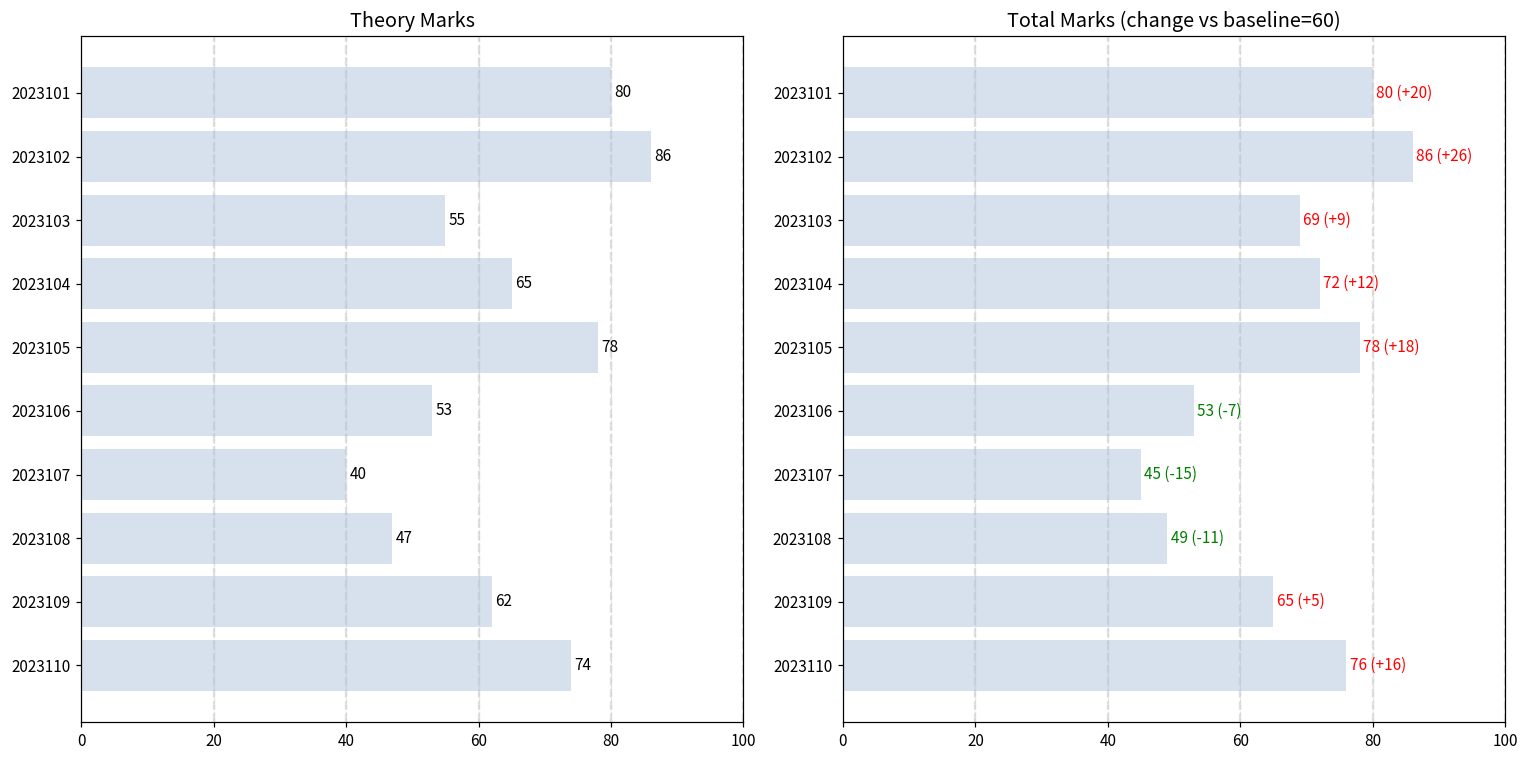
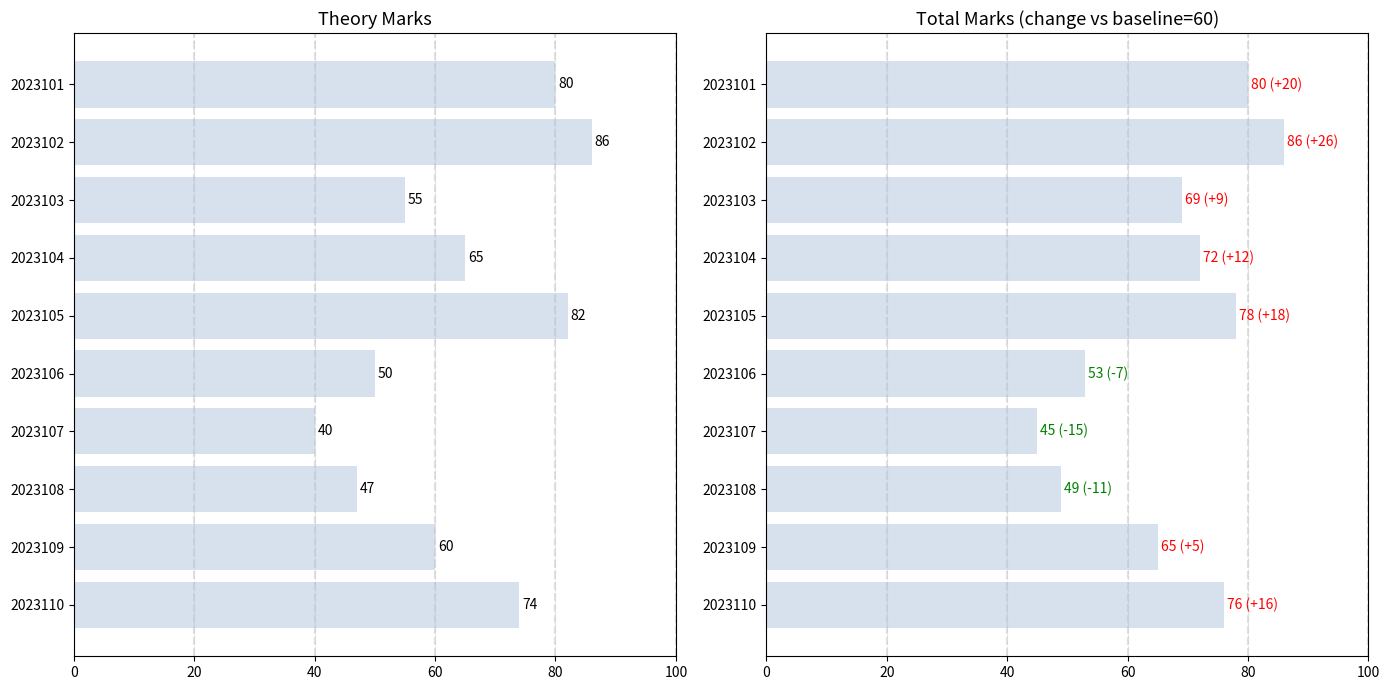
  {
    "Theory Marks": {
      "2023101": 80,
      "2023102": 86,
      "2023103": 55,
      "2023104": 65,
-     "2023105": 78,
-     "2023106": 53,
+     "2023105": 82,
+     "2023106": 50,
      "2023107": 40,
      "2023108": 47,
-     "2023109": 62,
+     "2023109": 60,
      "2023110": 74
    },
    "Total Marks (change vs baseline=60)": {
      "2023101": 80,
      "2023102": 86,
      "2023103": 69,
      "2023104": 72,
      "2023105": 78,
      "2023106": 53,
      "2023107": 45,
      "2023108": 49,
      "2023109": 65,
      "2023110": 76
    }
  }
